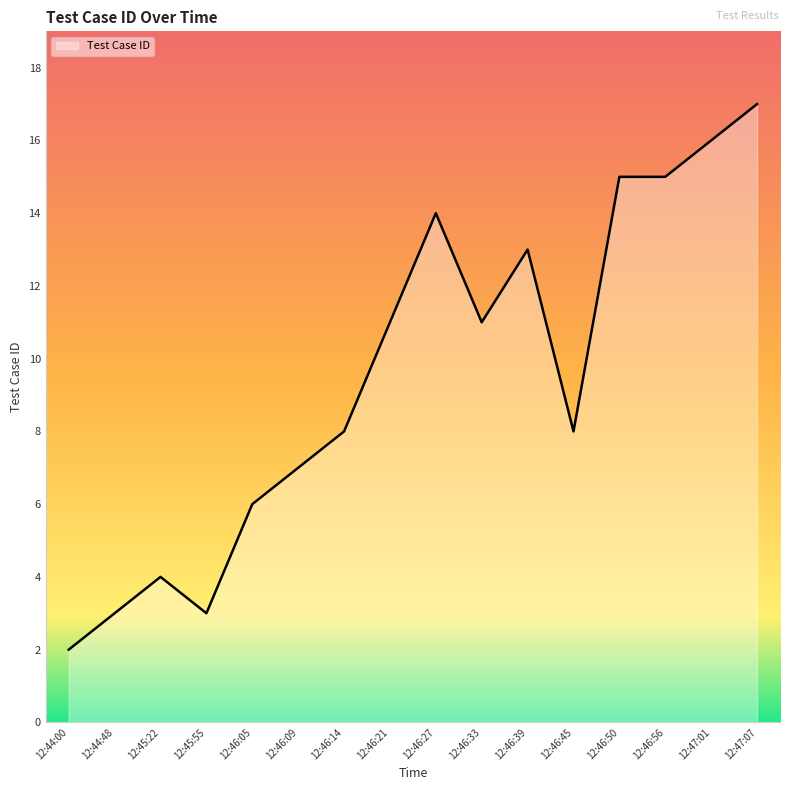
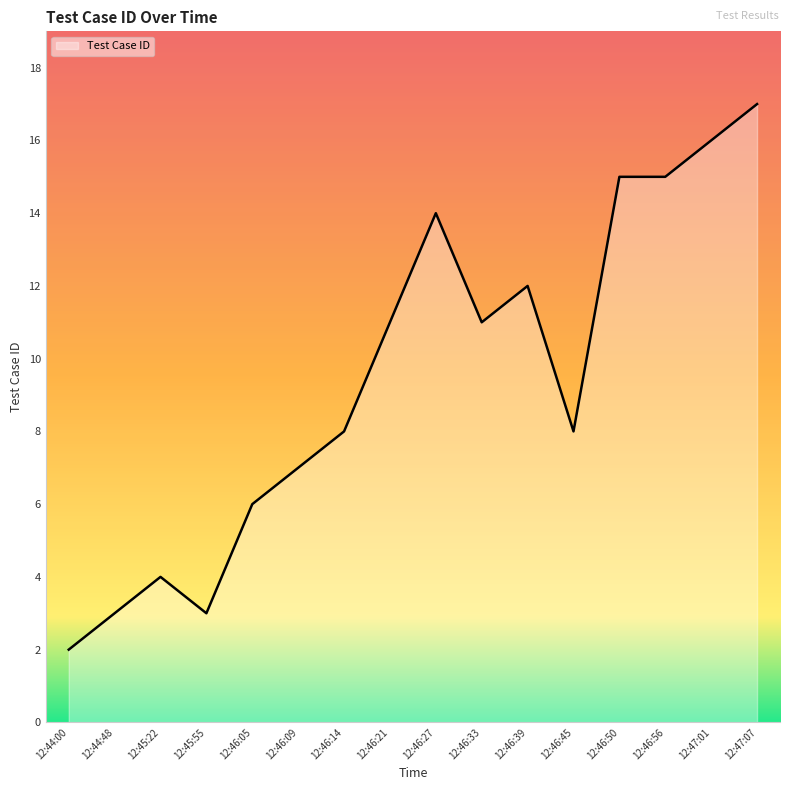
  {
    "12:44:00": 2,
    "12:44:48": 3,
    "12:45:22": 4,
    "12:45:55": 3,
    "12:46:05": 6,
    "12:46:09": 7,
    "12:46:14": 8,
    "12:46:21": 11,
    "12:46:27": 14,
    "12:46:33": 11,
-   "12:46:39": 13,
+   "12:46:39": 12,
    "12:46:45": 8,
    "12:46:50": 15,
    "12:46:56": 15,
    "12:47:01": 16,
    "12:47:07": 17
  }
